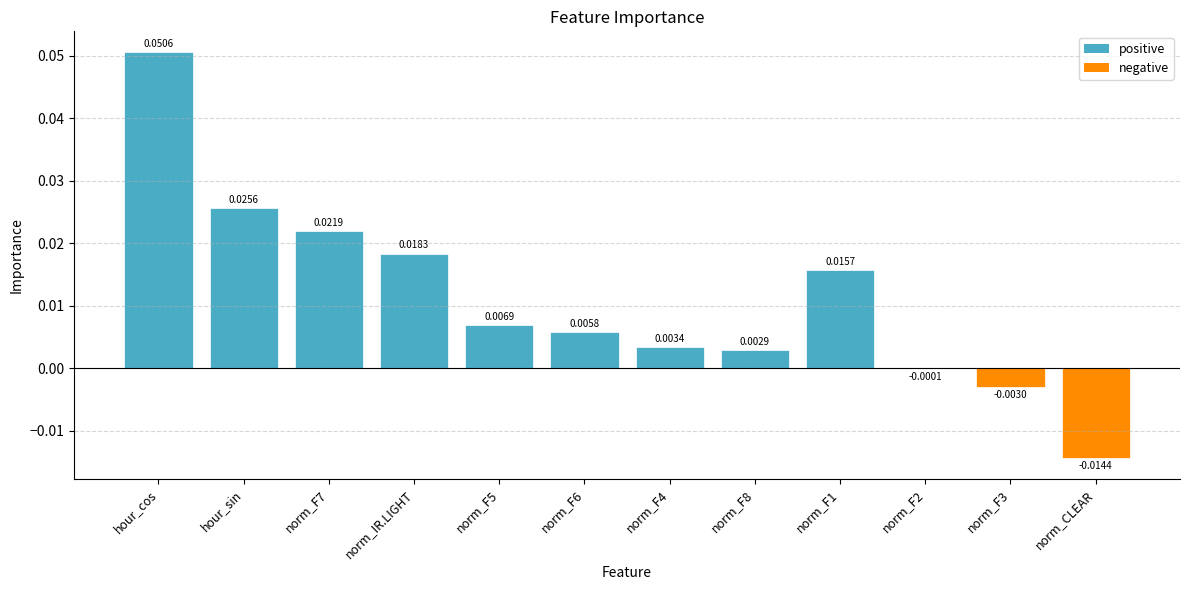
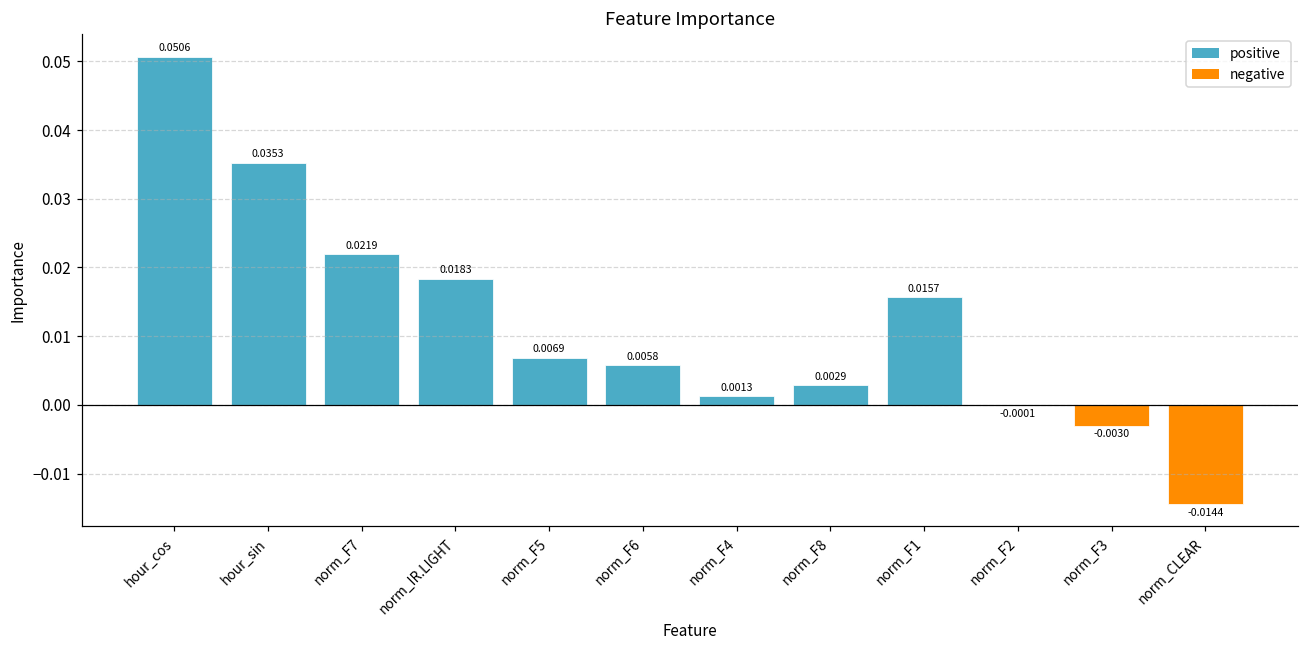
  {
    "hour_cos": 0.0506,
-   "hour_sin": 0.0256,
+   "hour_sin": 0.0353,
    "norm_F7": 0.0219,
    "norm_IR.LIGHT": 0.0183,
    "norm_F5": 0.0069,
    "norm_F6": 0.0058,
-   "norm_F4": 0.0034,
+   "norm_F4": 0.0013,
    "norm_F8": 0.0029,
    "norm_F1": 0.0157,
    "norm_F2": -0.0001,
    "norm_F3": -0.0030,
    "norm_CLEAR": -0.0144
  }
